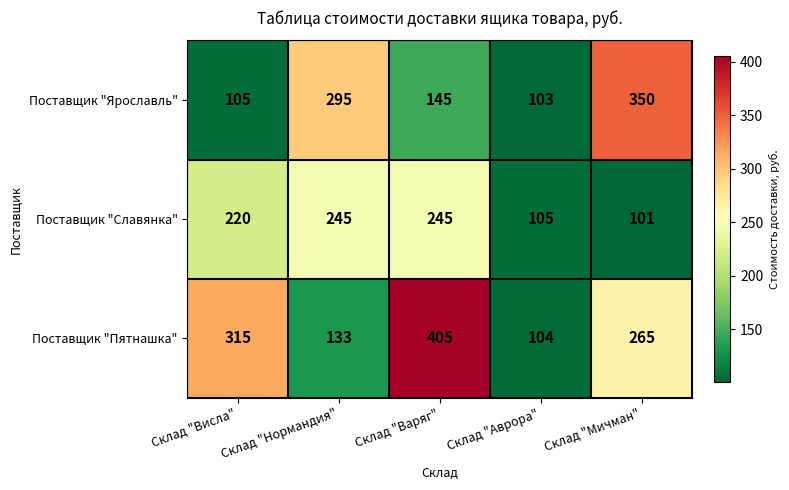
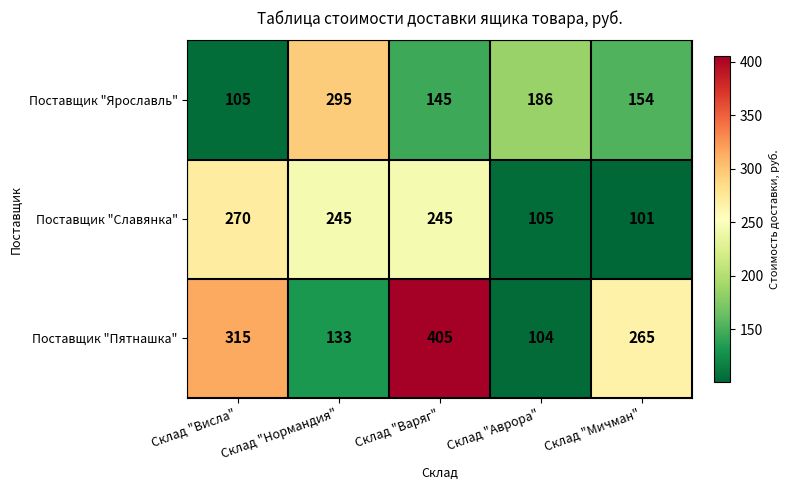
  {
    "Поставщик \"Ярославль\"": {
      "Склад \"Висла\"": 105,
      "Склад \"Нормандия\"": 295,
      "Склад \"Варяг\"": 145,
-     "Склад \"Аврора\"": 103,
-     "Склад \"Мичман\"": 350
+     "Склад \"Аврора\"": 186,
+     "Склад \"Мичман\"": 154
    },
    "Поставщик \"Славянка\"": {
-     "Склад \"Висла\"": 220,
+     "Склад \"Висла\"": 270,
      "Склад \"Нормандия\"": 245,
      "Склад \"Варяг\"": 245,
      "Склад \"Аврора\"": 105,
      "Склад \"Мичман\"": 101
    },
    "Поставщик \"Пятнашка\"": {
      "Склад \"Висла\"": 315,
      "Склад \"Нормандия\"": 133,
      "Склад \"Варяг\"": 405,
      "Склад \"Аврора\"": 104,
      "Склад \"Мичман\"": 265
    }
  }
